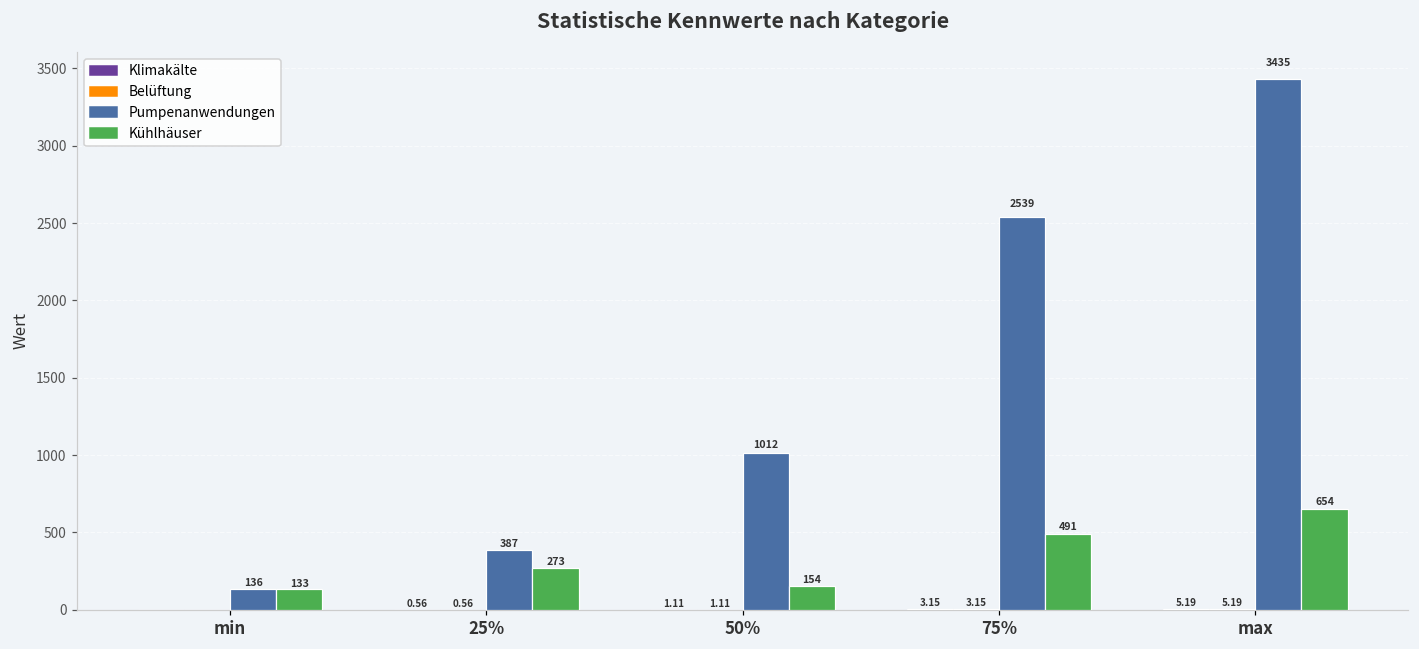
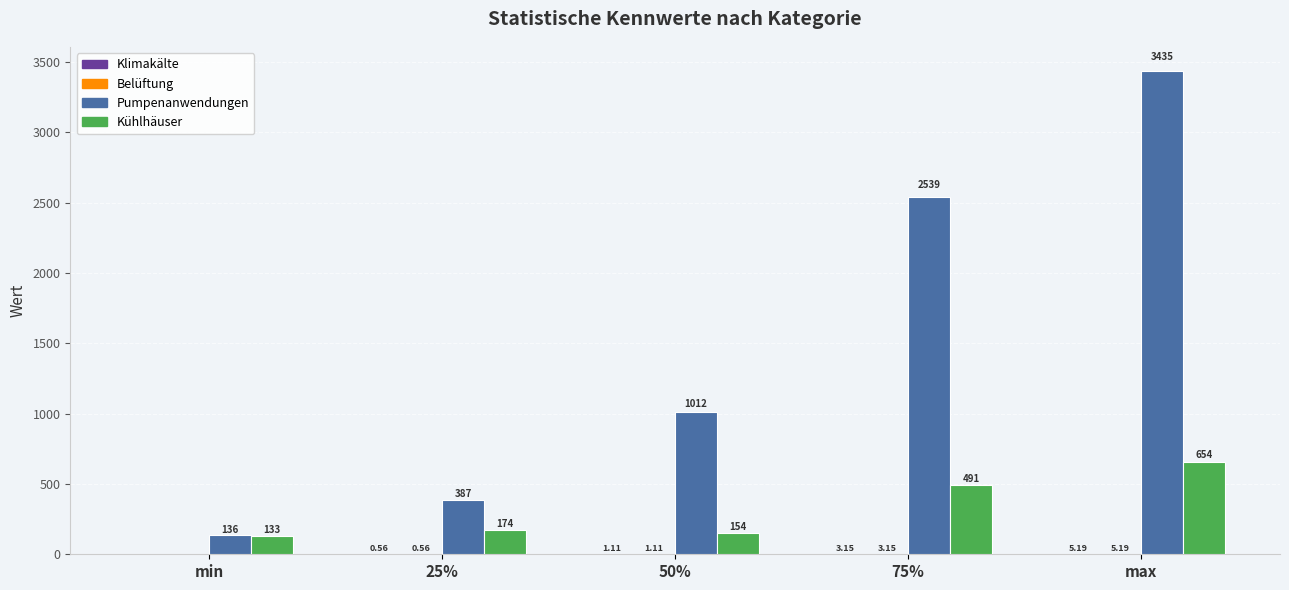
  {
    "Klimakälte": {
      "25%": 0.56,
      "50%": 1.11,
      "75%": 3.15,
      "max": 5.19
    },
    "Belüftung": {
      "25%": 0.56,
      "50%": 1.11,
      "75%": 3.15,
      "max": 5.19
    },
    "Pumpenanwendungen": {
      "min": 136,
      "25%": 387,
      "50%": 1012,
      "75%": 2539,
      "max": 3435
    },
    "Kühlhäuser": {
      "min": 133,
-     "25%": 273,
+     "25%": 174,
      "50%": 154,
      "75%": 491,
      "max": 654
    }
  }
